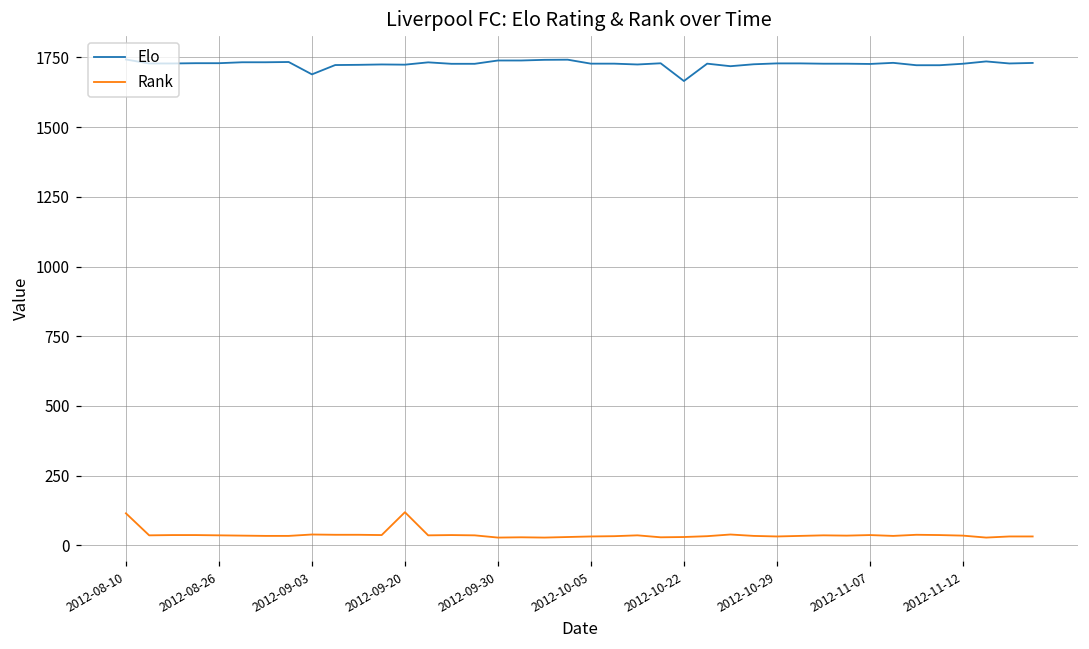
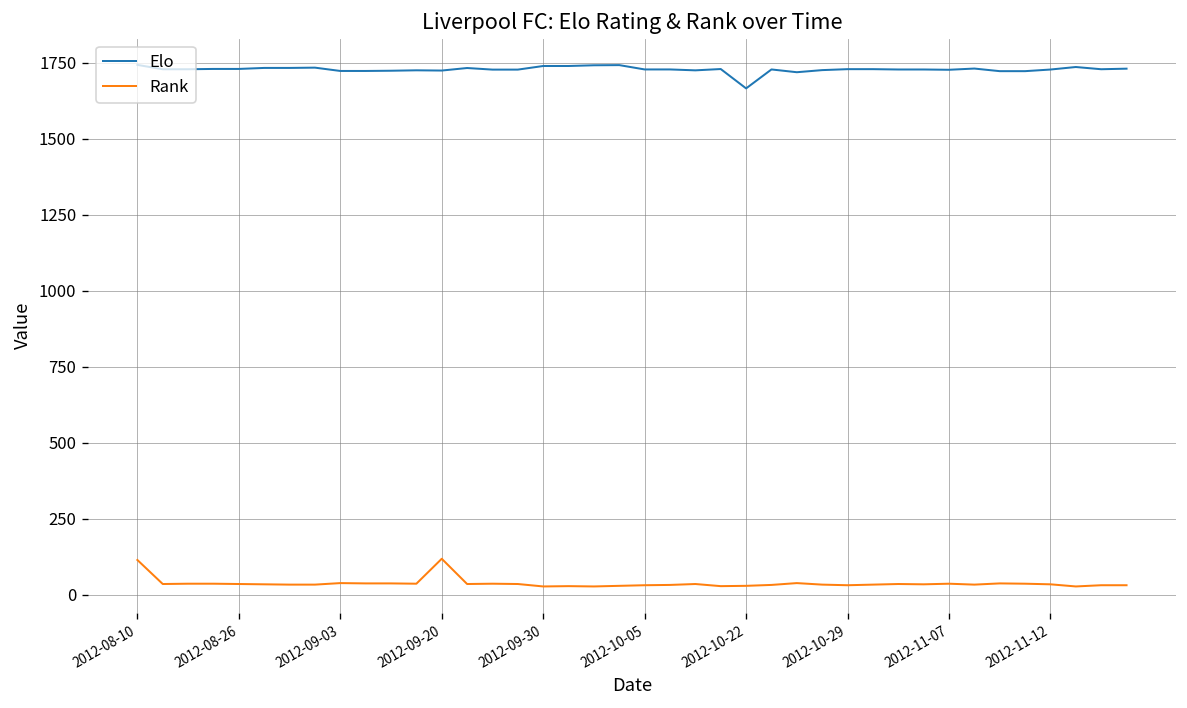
  {
    "Elo": {
      "2012-08-26": 1730,
-     "2012-09-03": 1690,
+     "2012-09-03": 1720,
      "2012-09-20": 1720,
      "2012-09-30": 1740,
      "2012-10-05": 1730,
      "2012-10-22": 1670,
      "2012-10-29": 1730,
      "2012-11-07": 1730,
      "2012-11-12": 1730
    },
    "Rank": {
      "2012-08-10": 120,
      "2012-08-26": 40,
      "2012-09-03": 40,
      "2012-09-20": 120,
      "2012-09-30": 30,
      "2012-10-05": 30,
      "2012-10-22": 30,
      "2012-10-29": 30,
      "2012-11-07": 40,
      "2012-11-12": 40
    }
  }
